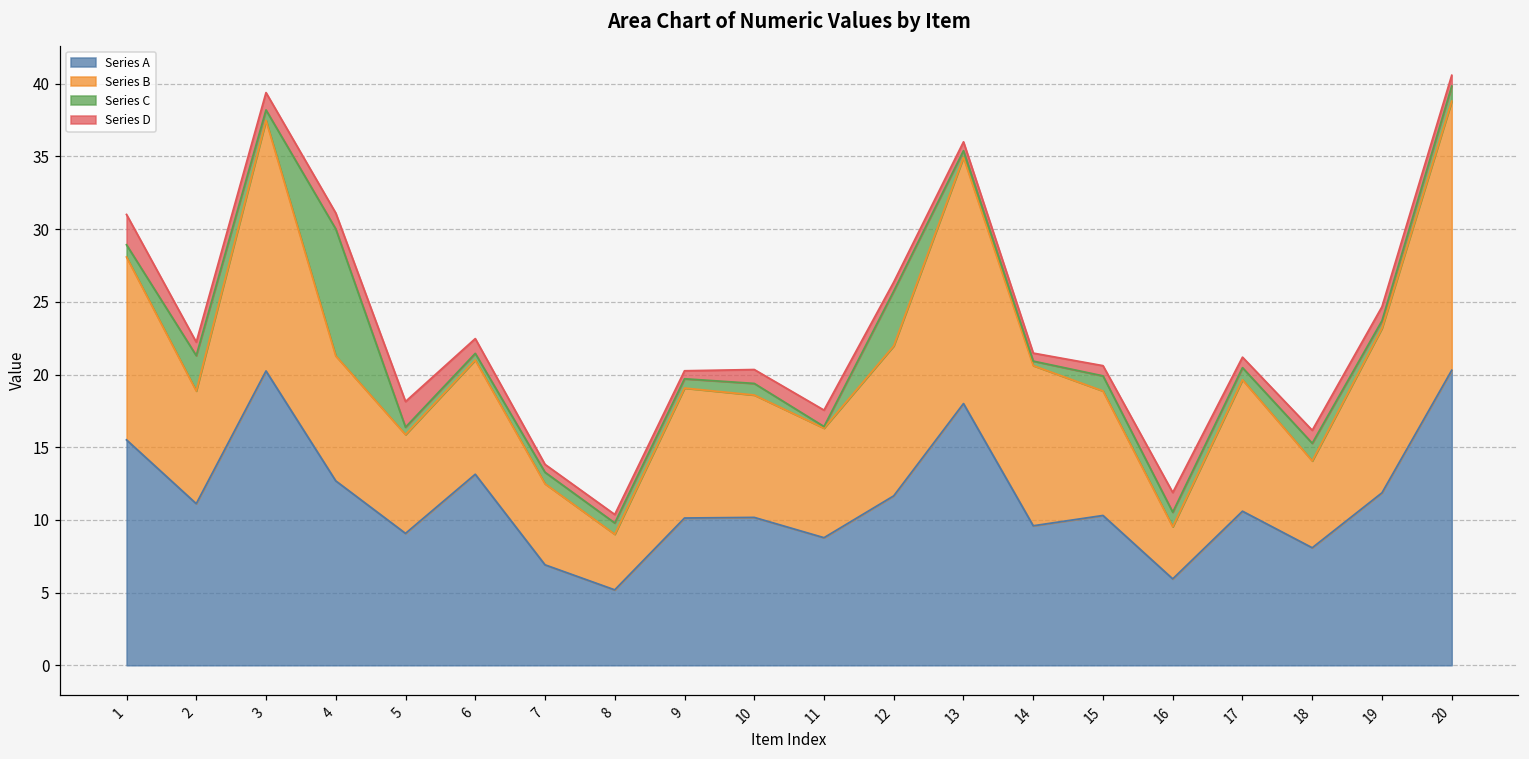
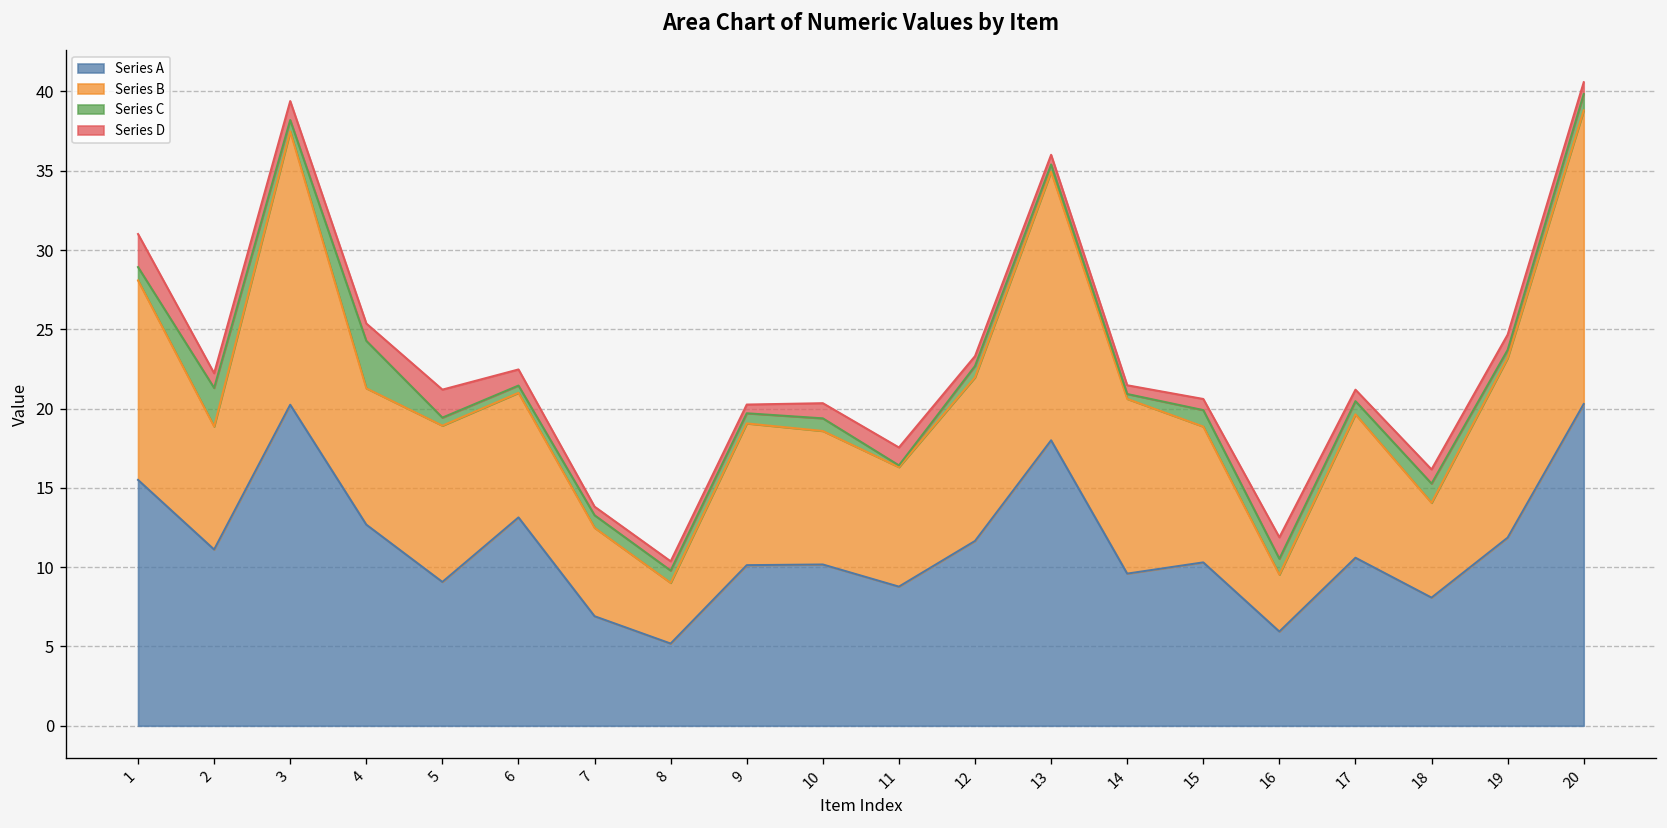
  {
    "Series A": {
      "1": 15.5,
      "2": 11.1,
      "3": 20.2,
      "4": 12.7,
      "5": 9.1,
      "6": 13.1,
      "7": 6.9,
      "8": 5.2,
      "9": 10.1,
      "10": 10.2,
      "11": 8.8,
      "12": 11.7,
      "13": 18.0,
      "14": 9.6,
      "15": 10.3,
      "16": 5.9,
      "17": 10.6,
      "18": 8.1,
      "19": 11.9,
      "20": 20.3
    },
    "Series B": {
      "1": 12.6,
      "2": 7.8,
      "3": 17.2,
      "4": 8.6,
-     "5": 6.8,
+     "5": 9.9,
      "6": 7.9,
      "7": 5.6,
      "8": 3.8,
      "9": 8.9,
      "10": 8.4,
      "12": 10.3,
      "13": 16.9,
      "14": 11.0,
      "15": 8.6,
      "16": 3.6,
      "17": 9.0,
      "18": 6.0,
      "19": 11.3,
      "20": 18.5
    },
    "Series C": {
      "1": 0.8,
      "2": 2.4,
      "3": 0.7,
-     "4": 8.7,
+     "4": 3.0,
      "5": 0.5,
      "6": 0.5,
      "7": 0.8,
      "8": 0.8,
      "9": 0.6,
      "10": 0.8,
-     "12": 3.8,
+     "12": 0.7,
      "13": 0.5,
      "14": 0.3,
      "15": 1.0,
      "16": 1.0,
      "17": 0.8,
      "18": 1.2,
      "19": 0.5,
      "20": 1.0
    },
    "Series D": {
      "1": 2.1,
      "2": 0.9,
      "3": 1.2,
      "4": 1.1,
      "5": 1.8,
      "6": 1.0,
      "7": 0.5,
      "8": 0.6,
      "9": 0.6,
      "10": 1.0,
      "11": 1.1,
      "12": 0.6,
      "13": 0.6,
      "14": 0.6,
      "15": 0.7,
      "16": 1.4,
      "17": 0.7,
      "18": 0.9,
      "19": 1.0,
      "20": 0.7
    }
  }
